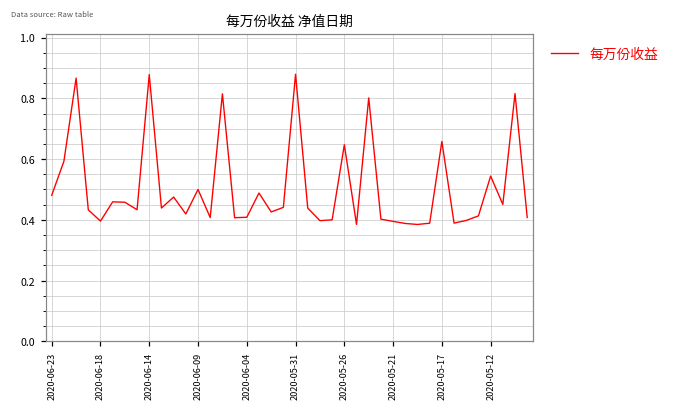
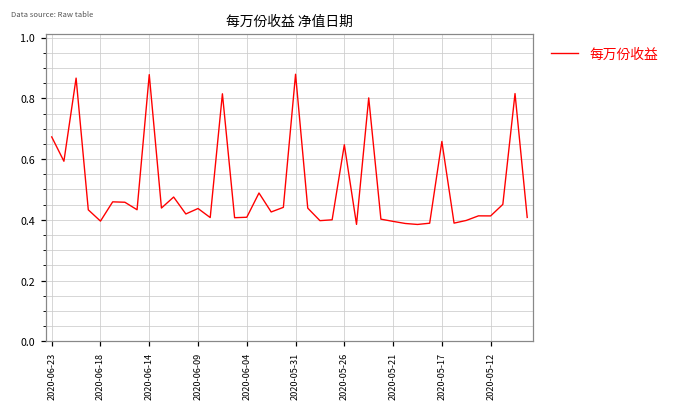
  {
-   "2020-06-23": 0.48,
+   "2020-06-23": 0.67,
    "2020-06-18": 0.40,
    "2020-06-14": 0.88,
-   "2020-06-09": 0.50,
+   "2020-06-09": 0.44,
    "2020-06-04": 0.41,
    "2020-05-31": 0.88,
    "2020-05-26": 0.65,
    "2020-05-21": 0.40,
    "2020-05-17": 0.66,
-   "2020-05-12": 0.54
+   "2020-05-12": 0.41
  }
